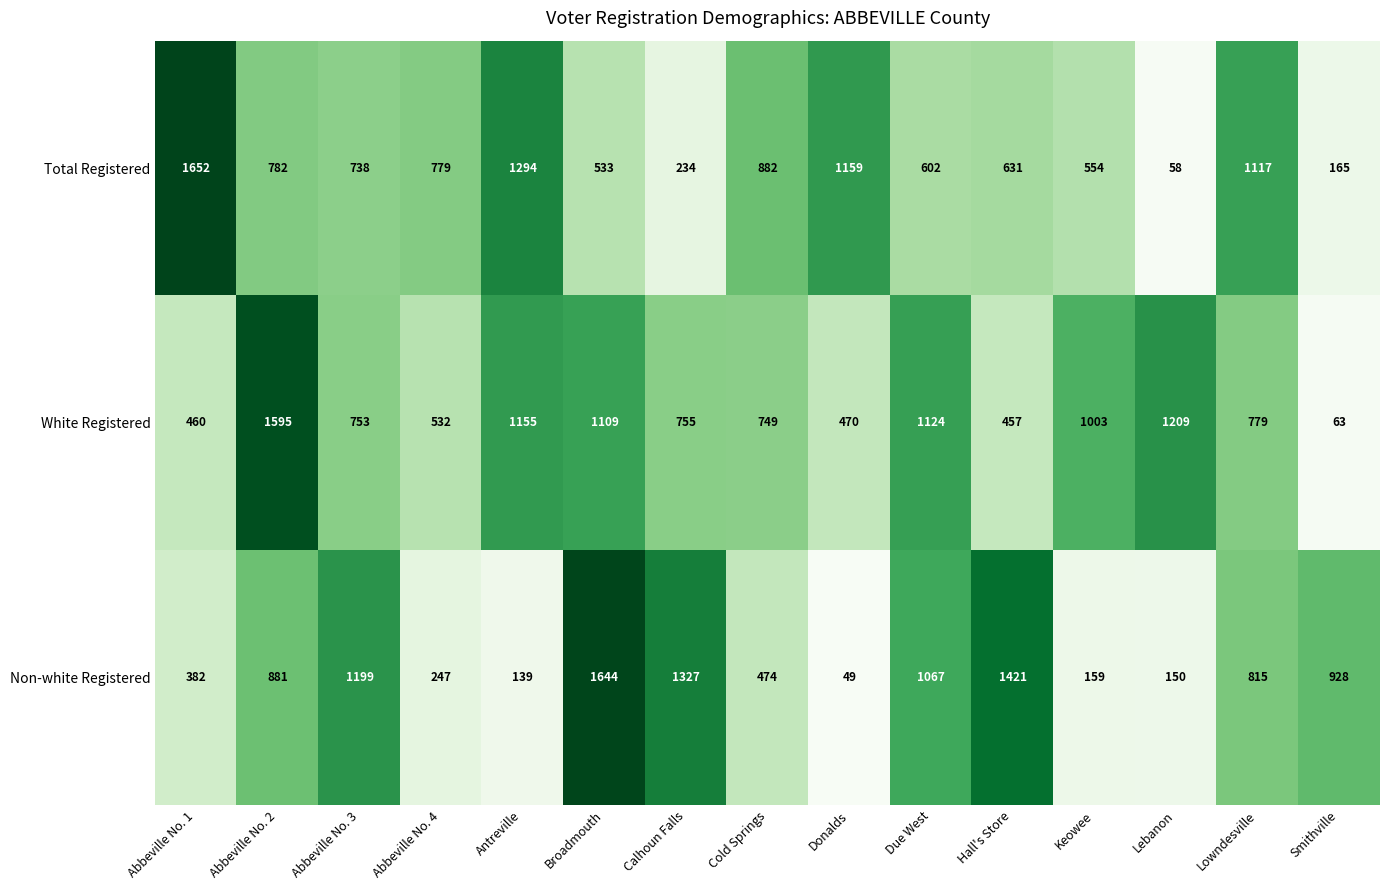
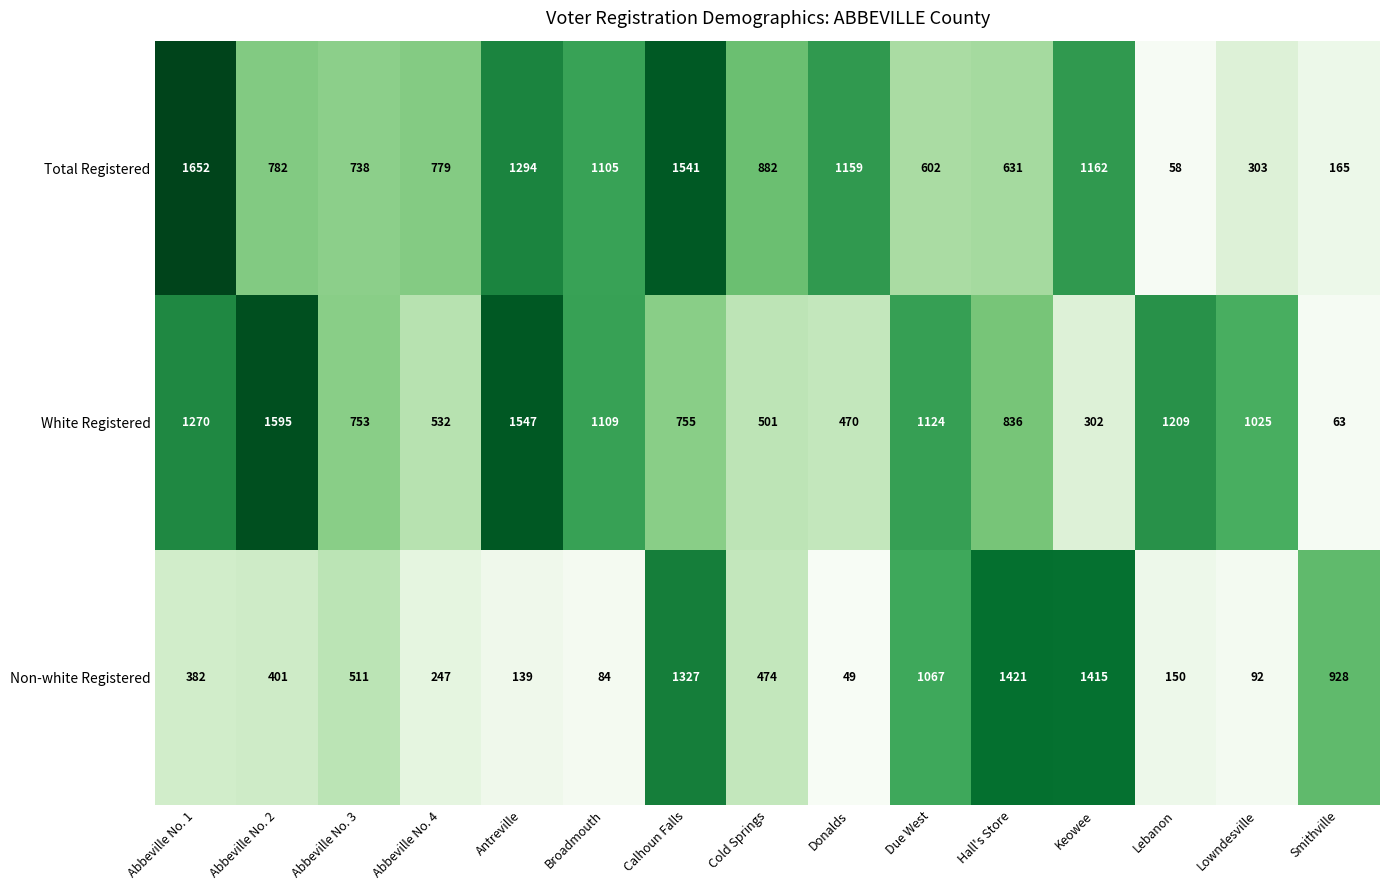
  {
    "Total Registered": {
      "Abbeville No. 1": 1652,
      "Abbeville No. 2": 782,
      "Abbeville No. 3": 738,
      "Abbeville No. 4": 779,
      "Antreville": 1294,
-     "Broadmouth": 533,
-     "Calhoun Falls": 234,
+     "Broadmouth": 1105,
+     "Calhoun Falls": 1541,
      "Cold Springs": 882,
      "Donalds": 1159,
      "Due West": 602,
      "Hall's Store": 631,
-     "Keowee": 554,
+     "Keowee": 1162,
      "Lebanon": 58,
-     "Lowndesville": 1117,
+     "Lowndesville": 303,
      "Smithville": 165
    },
    "White Registered": {
-     "Abbeville No. 1": 460,
+     "Abbeville No. 1": 1270,
      "Abbeville No. 2": 1595,
      "Abbeville No. 3": 753,
      "Abbeville No. 4": 532,
-     "Antreville": 1155,
+     "Antreville": 1547,
      "Broadmouth": 1109,
      "Calhoun Falls": 755,
-     "Cold Springs": 749,
+     "Cold Springs": 501,
      "Donalds": 470,
      "Due West": 1124,
-     "Hall's Store": 457,
-     "Keowee": 1003,
+     "Hall's Store": 836,
+     "Keowee": 302,
      "Lebanon": 1209,
-     "Lowndesville": 779,
+     "Lowndesville": 1025,
      "Smithville": 63
    },
    "Non-white Registered": {
      "Abbeville No. 1": 382,
-     "Abbeville No. 2": 881,
-     "Abbeville No. 3": 1199,
+     "Abbeville No. 2": 401,
+     "Abbeville No. 3": 511,
      "Abbeville No. 4": 247,
      "Antreville": 139,
-     "Broadmouth": 1644,
+     "Broadmouth": 84,
      "Calhoun Falls": 1327,
      "Cold Springs": 474,
      "Donalds": 49,
      "Due West": 1067,
      "Hall's Store": 1421,
-     "Keowee": 159,
+     "Keowee": 1415,
      "Lebanon": 150,
-     "Lowndesville": 815,
+     "Lowndesville": 92,
      "Smithville": 928
    }
  }
